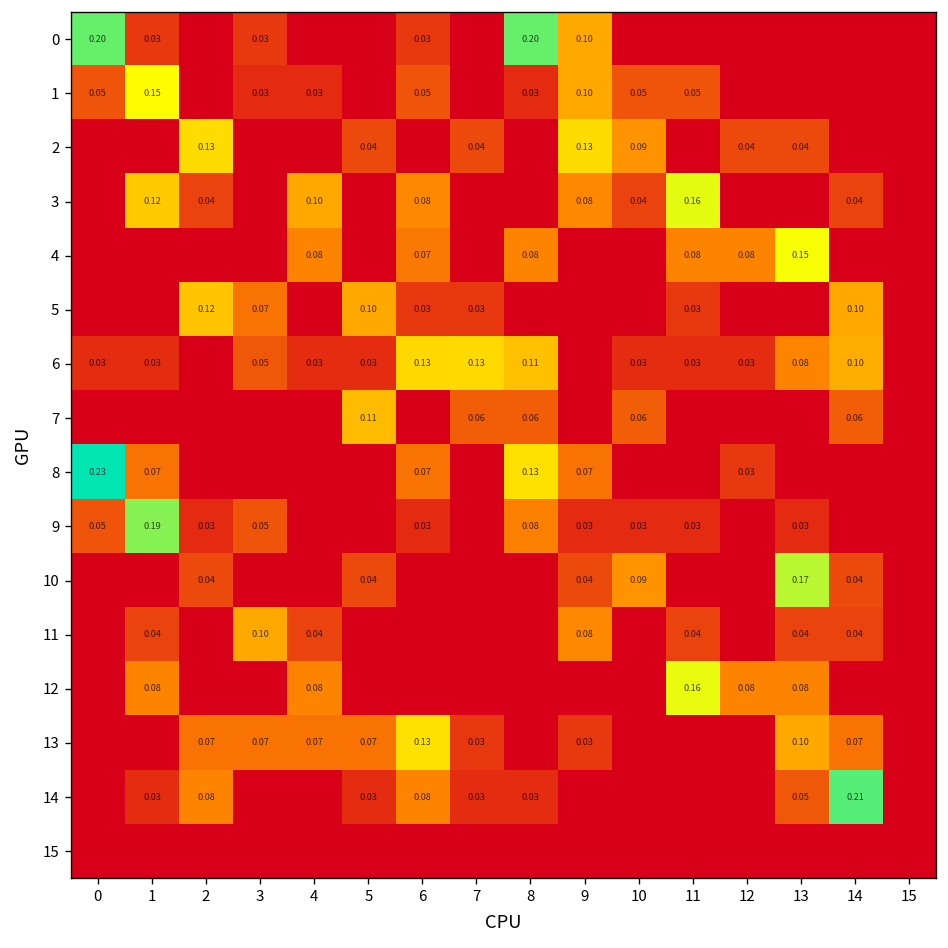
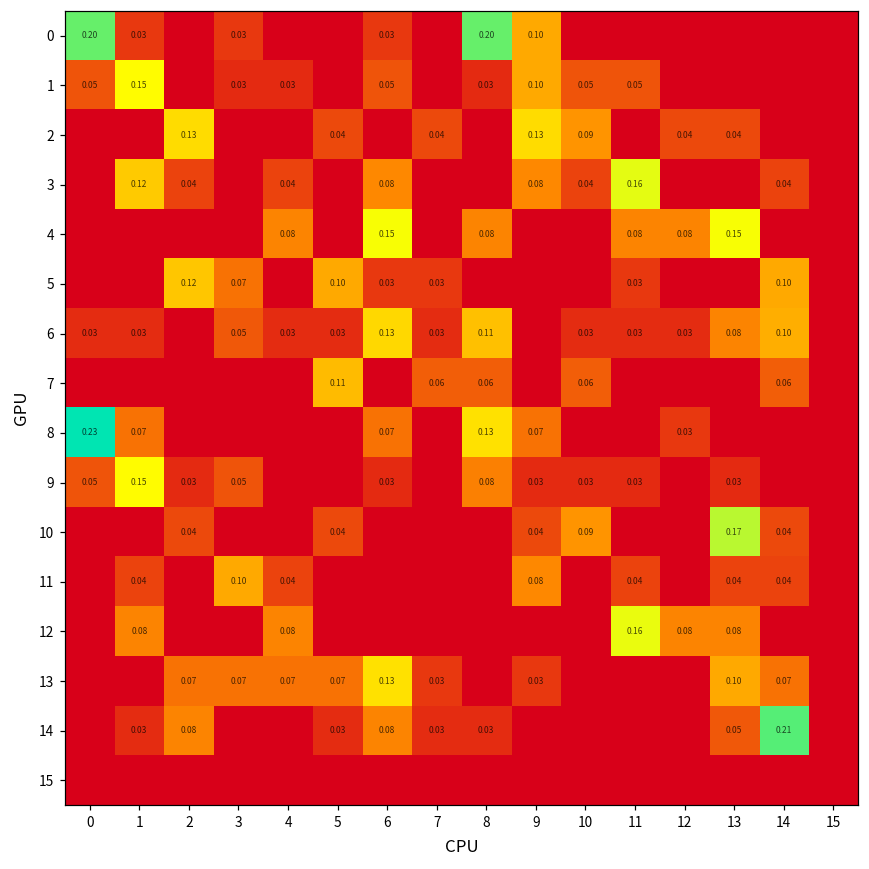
  {
    "0": {
      "0": 0.20,
      "1": 0.03,
      "3": 0.03,
      "6": 0.03,
      "8": 0.20,
      "9": 0.10
    },
    "1": {
      "0": 0.05,
      "1": 0.15,
      "3": 0.03,
      "4": 0.03,
      "6": 0.05,
      "8": 0.03,
      "9": 0.10,
      "10": 0.05,
      "11": 0.05
    },
    "2": {
      "2": 0.13,
      "5": 0.04,
      "7": 0.04,
      "9": 0.13,
      "10": 0.09,
      "12": 0.04,
      "13": 0.04
    },
    "3": {
      "1": 0.12,
      "2": 0.04,
-     "4": 0.10,
+     "4": 0.04,
      "6": 0.08,
      "9": 0.08,
      "10": 0.04,
      "11": 0.16,
      "14": 0.04
    },
    "4": {
      "4": 0.08,
-     "6": 0.07,
+     "6": 0.15,
      "8": 0.08,
      "11": 0.08,
      "12": 0.08,
      "13": 0.15
    },
    "5": {
      "2": 0.12,
      "3": 0.07,
      "5": 0.10,
      "6": 0.03,
      "7": 0.03,
      "11": 0.03,
      "14": 0.10
    },
    "6": {
      "0": 0.03,
      "1": 0.03,
      "3": 0.05,
      "4": 0.03,
      "5": 0.03,
      "6": 0.13,
-     "7": 0.13,
+     "7": 0.03,
      "8": 0.11,
      "10": 0.03,
      "11": 0.03,
      "12": 0.03,
      "13": 0.08,
      "14": 0.10
    },
    "7": {
      "5": 0.11,
      "7": 0.06,
      "8": 0.06,
      "10": 0.06,
      "14": 0.06
    },
    "8": {
      "0": 0.23,
      "1": 0.07,
      "6": 0.07,
      "8": 0.13,
      "9": 0.07,
      "12": 0.03
    },
    "9": {
      "0": 0.05,
-     "1": 0.19,
+     "1": 0.15,
      "2": 0.03,
      "3": 0.05,
      "6": 0.03,
      "8": 0.08,
      "9": 0.03,
      "10": 0.03,
      "11": 0.03,
      "13": 0.03
    },
    "10": {
      "2": 0.04,
      "5": 0.04,
      "9": 0.04,
      "10": 0.09,
      "13": 0.17,
      "14": 0.04
    },
    "11": {
      "1": 0.04,
      "3": 0.10,
      "4": 0.04,
      "9": 0.08,
      "11": 0.04,
      "13": 0.04,
      "14": 0.04
    },
    "12": {
      "1": 0.08,
      "4": 0.08,
      "11": 0.16,
      "12": 0.08,
      "13": 0.08
    },
    "13": {
      "2": 0.07,
      "3": 0.07,
      "4": 0.07,
      "5": 0.07,
      "6": 0.13,
      "7": 0.03,
      "9": 0.03,
      "13": 0.10,
      "14": 0.07
    },
    "14": {
      "1": 0.03,
      "2": 0.08,
      "5": 0.03,
      "6": 0.08,
      "7": 0.03,
      "8": 0.03,
      "13": 0.05,
      "14": 0.21
    }
  }
